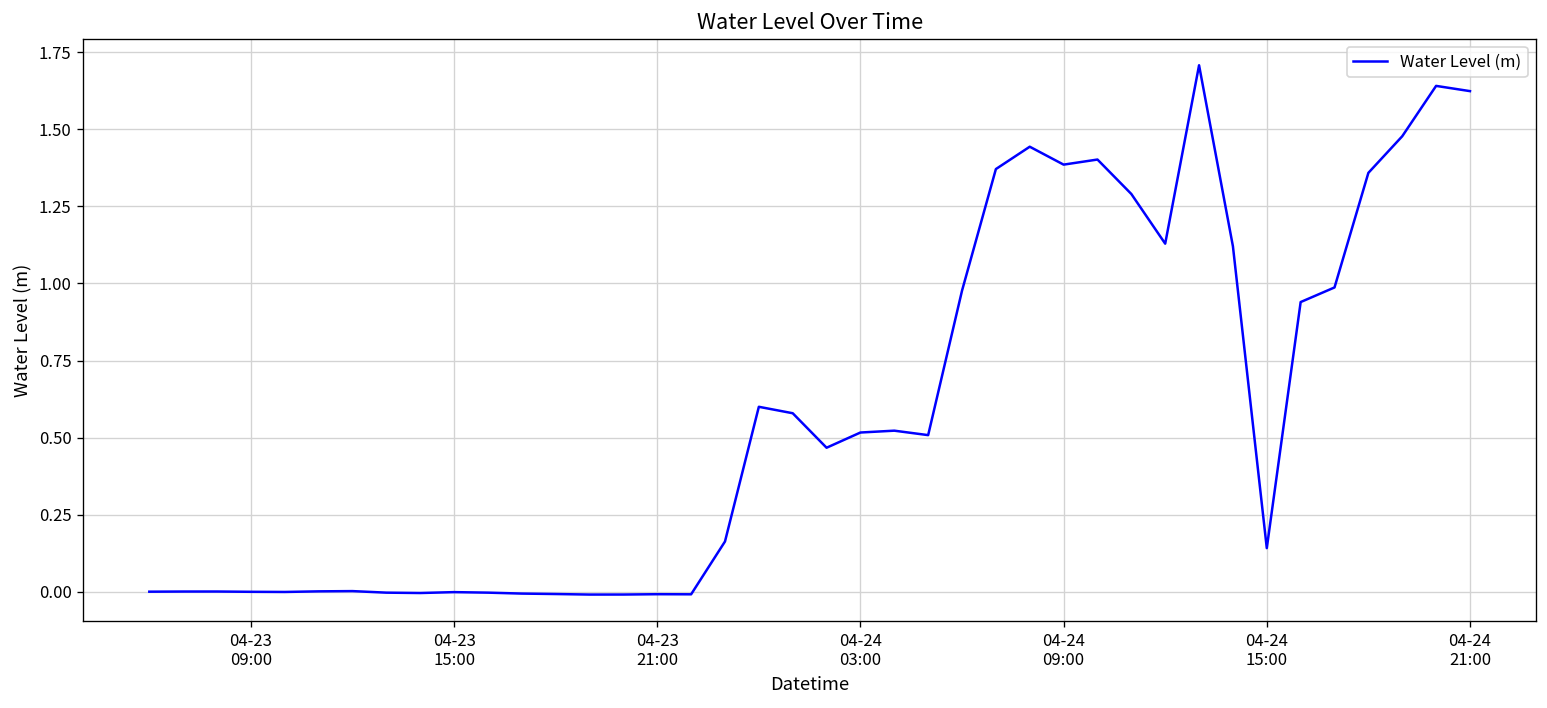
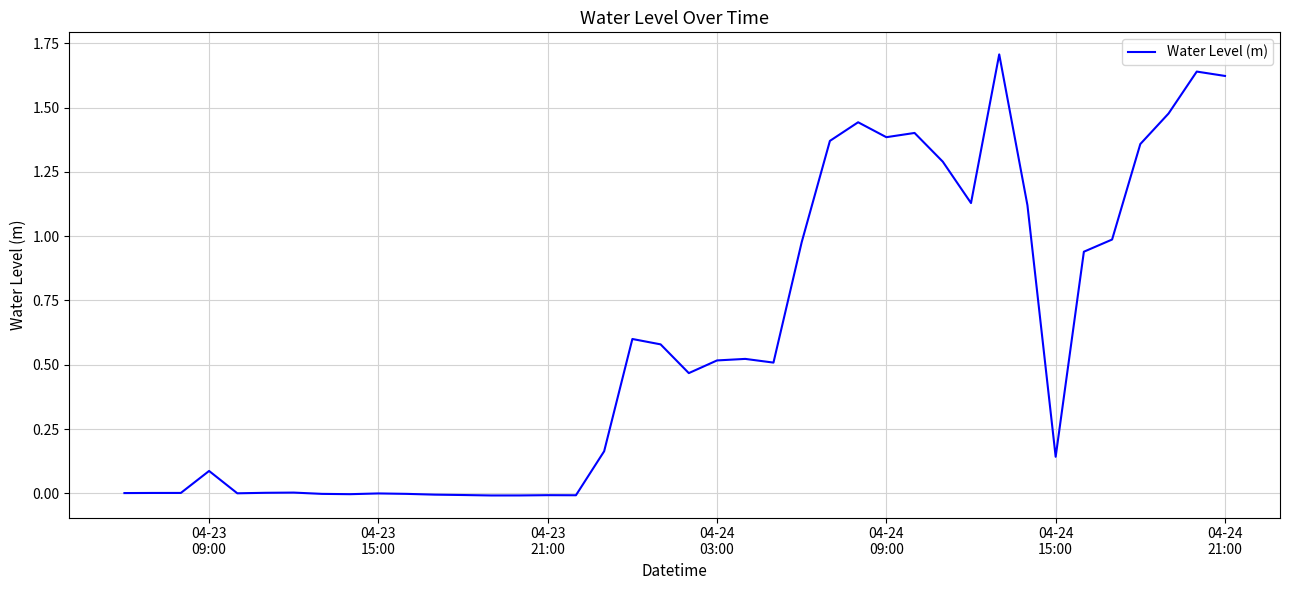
  {
-   "04-23 09:00": 0.00,
+   "04-23 09:00": 0.09,
    "04-23 15:00": 0.00,
    "04-23 21:00": -0.01,
    "04-24 03:00": 0.52,
    "04-24 09:00": 1.39,
    "04-24 15:00": 0.14,
    "04-24 21:00": 1.62
  }
